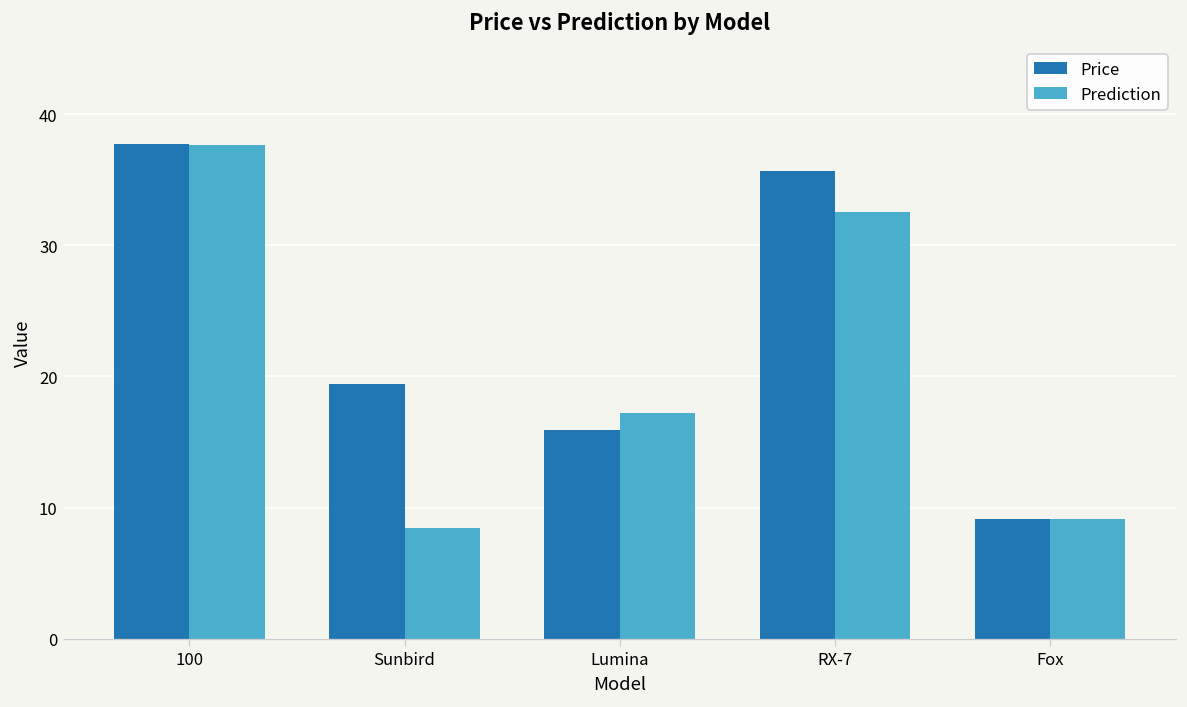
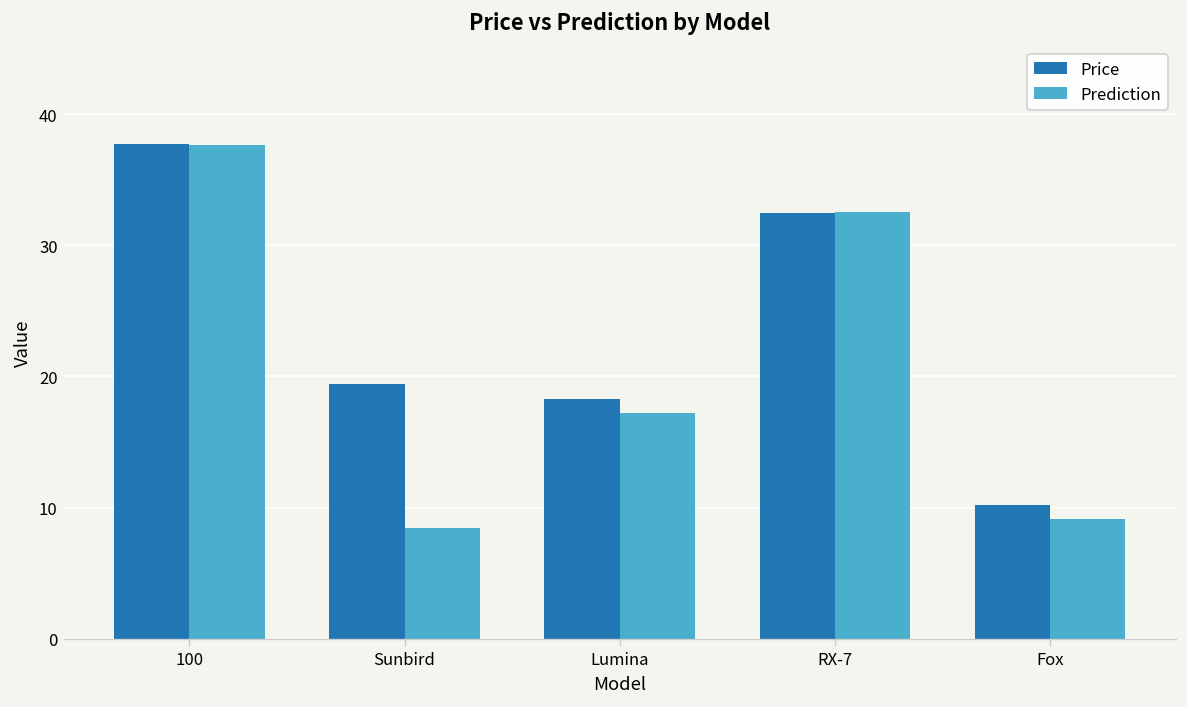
  {
    "Price": {
      "100": 37.7,
      "Sunbird": 19.4,
-     "Lumina": 15.9,
-     "RX-7": 35.7,
-     "Fox": 9.1
+     "Lumina": 18.3,
+     "RX-7": 32.5,
+     "Fox": 10.2
    },
    "Prediction": {
      "100": 37.7,
      "Sunbird": 8.4,
      "Lumina": 17.2,
      "RX-7": 32.5,
      "Fox": 9.1
    }
  }
